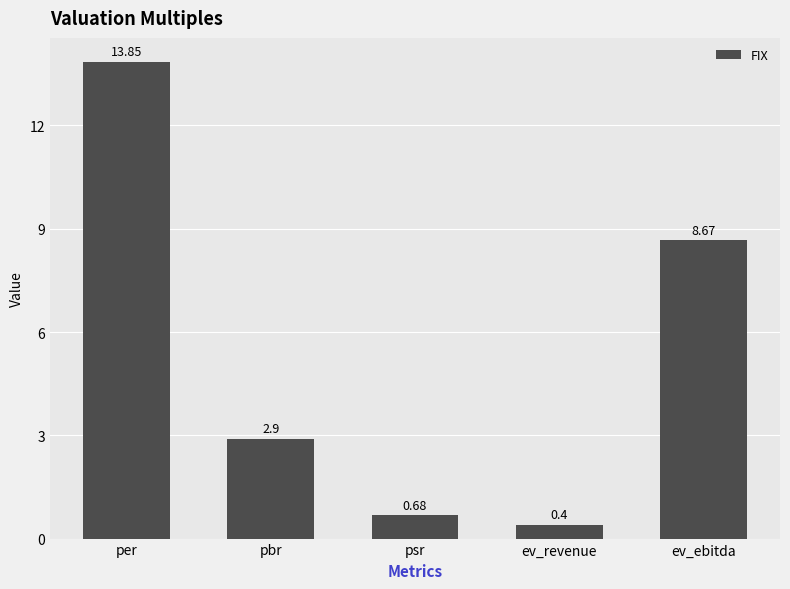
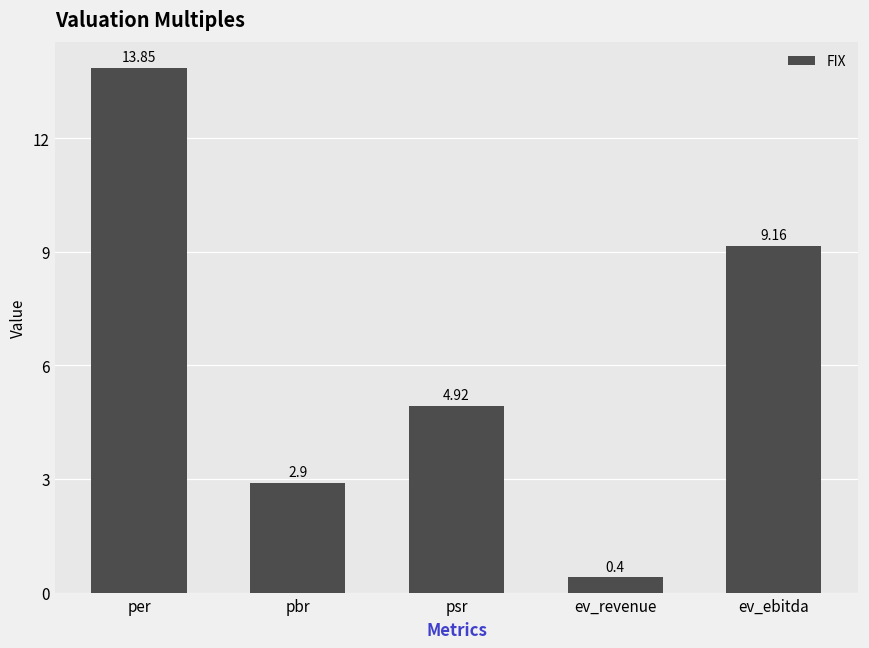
  {
    "per": 13.85,
    "pbr": 2.9,
-   "psr": 0.68,
+   "psr": 4.92,
    "ev_revenue": 0.4,
-   "ev_ebitda": 8.67
+   "ev_ebitda": 9.16
  }
